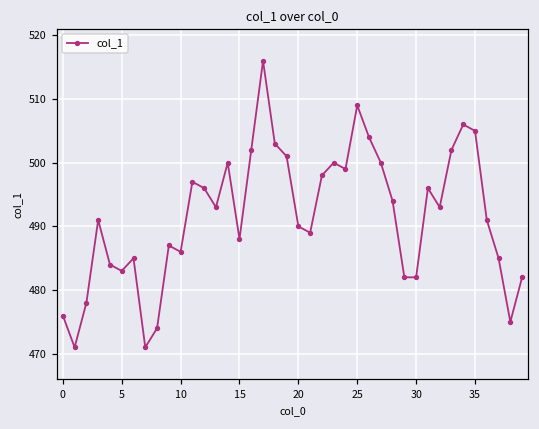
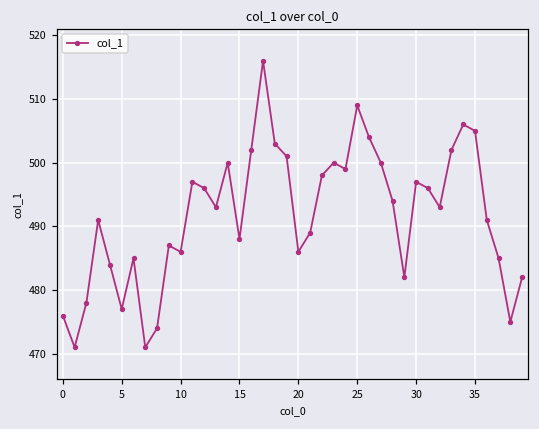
  {
    "0": 476,
-   "5": 483,
+   "5": 477,
    "10": 486,
    "15": 488,
-   "20": 490,
+   "20": 486,
    "25": 509,
-   "30": 482,
+   "30": 497,
    "35": 505
  }
